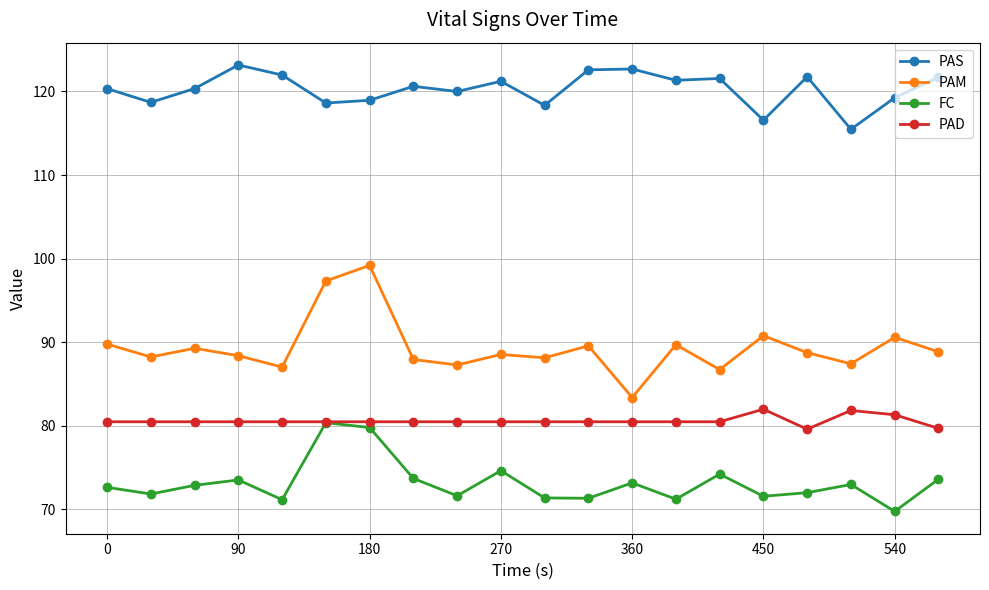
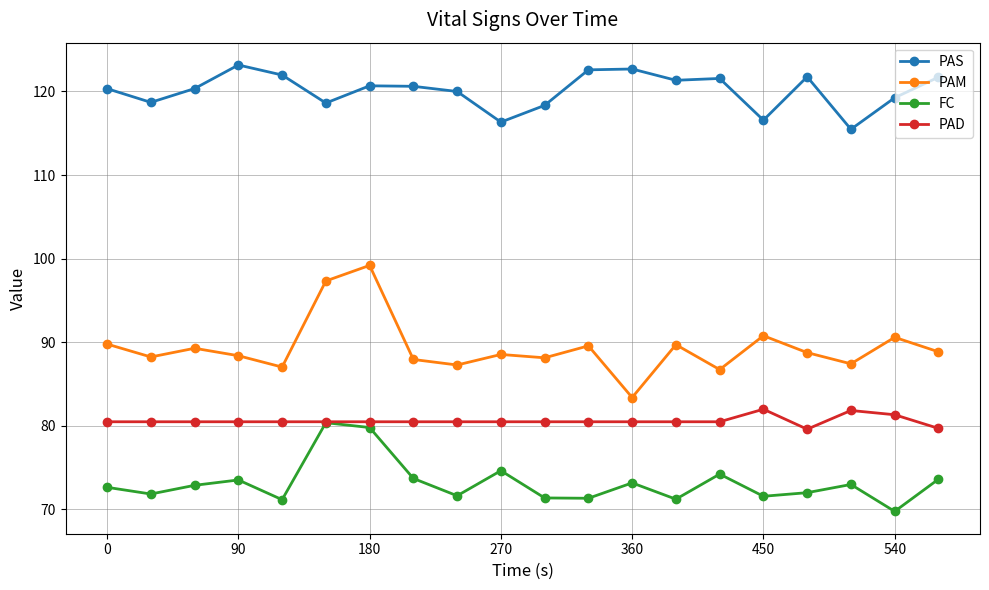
  {
    "PAS": {
      "0": 120,
      "90": 123,
-     "180": 119,
-     "270": 121,
+     "180": 121,
+     "270": 116,
      "360": 123,
      "450": 117
    },
    "PAM": {
      "0": 90,
      "90": 88,
      "180": 99,
      "270": 89,
      "360": 83,
      "450": 91,
      "540": 91
    },
    "FC": {
      "0": 73,
      "90": 74,
      "180": 80,
      "270": 75,
      "360": 73,
      "450": 72,
      "540": 70
    },
    "PAD": {
      "0": 80,
      "90": 80,
      "180": 80,
      "270": 80,
      "360": 80,
      "450": 82,
      "540": 81
    }
  }
